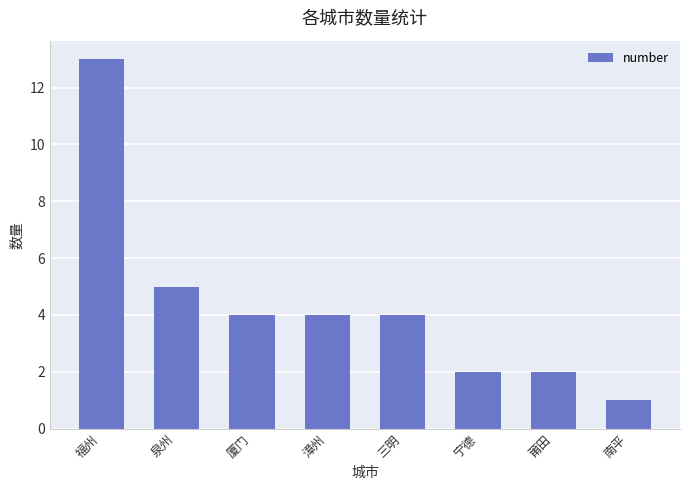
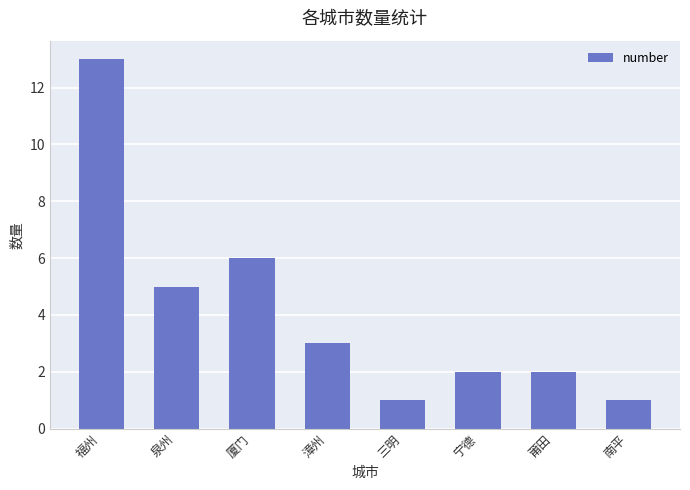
  {
    "福州": 13,
    "泉州": 5,
-   "厦门": 4,
-   "漳州": 4,
-   "三明": 4,
+   "厦门": 6,
+   "漳州": 3,
+   "三明": 1,
    "宁德": 2,
    "莆田": 2,
    "南平": 1
  }
